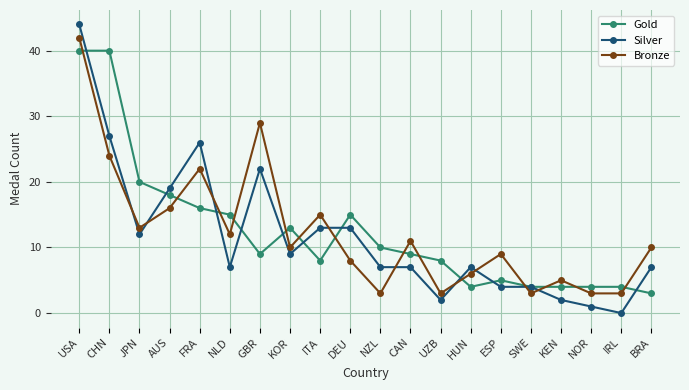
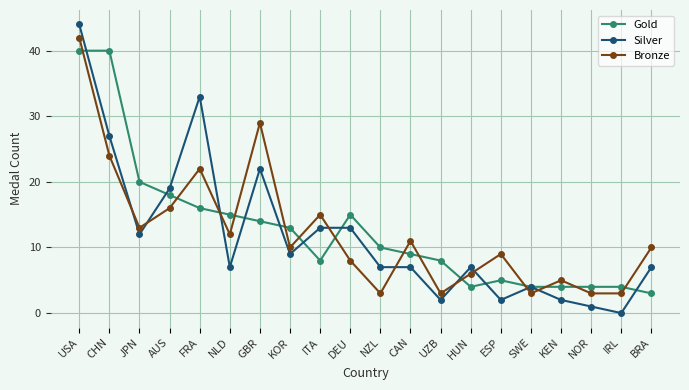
  {
    "Gold": {
      "USA": 40,
      "CHN": 40,
      "JPN": 20,
      "AUS": 18,
      "FRA": 16,
      "NLD": 15,
-     "GBR": 9,
+     "GBR": 14,
      "KOR": 13,
      "ITA": 8,
      "DEU": 15,
      "NZL": 10,
      "CAN": 9,
      "UZB": 8,
      "HUN": 4,
      "ESP": 5,
      "KEN": 4,
      "NOR": 4,
      "IRL": 4,
      "BRA": 3
    },
    "Silver": {
      "USA": 44,
      "CHN": 27,
      "JPN": 12,
      "AUS": 19,
-     "FRA": 26,
+     "FRA": 33,
      "NLD": 7,
      "GBR": 22,
      "KOR": 9,
      "ITA": 13,
      "DEU": 13,
      "NZL": 7,
      "CAN": 7,
      "UZB": 2,
      "HUN": 7,
-     "ESP": 4,
+     "ESP": 2,
      "KEN": 2,
      "NOR": 1,
      "IRL": 0,
      "BRA": 7
    },
    "Bronze": {
      "USA": 42,
      "CHN": 24,
      "JPN": 13,
      "AUS": 16,
      "FRA": 22,
      "NLD": 12,
      "GBR": 29,
      "KOR": 10,
      "ITA": 15,
      "DEU": 8,
      "NZL": 3,
      "CAN": 11,
      "UZB": 3,
      "HUN": 6,
      "ESP": 9,
      "SWE": 3,
      "KEN": 5,
      "NOR": 3,
      "IRL": 3,
      "BRA": 10
    }
  }
